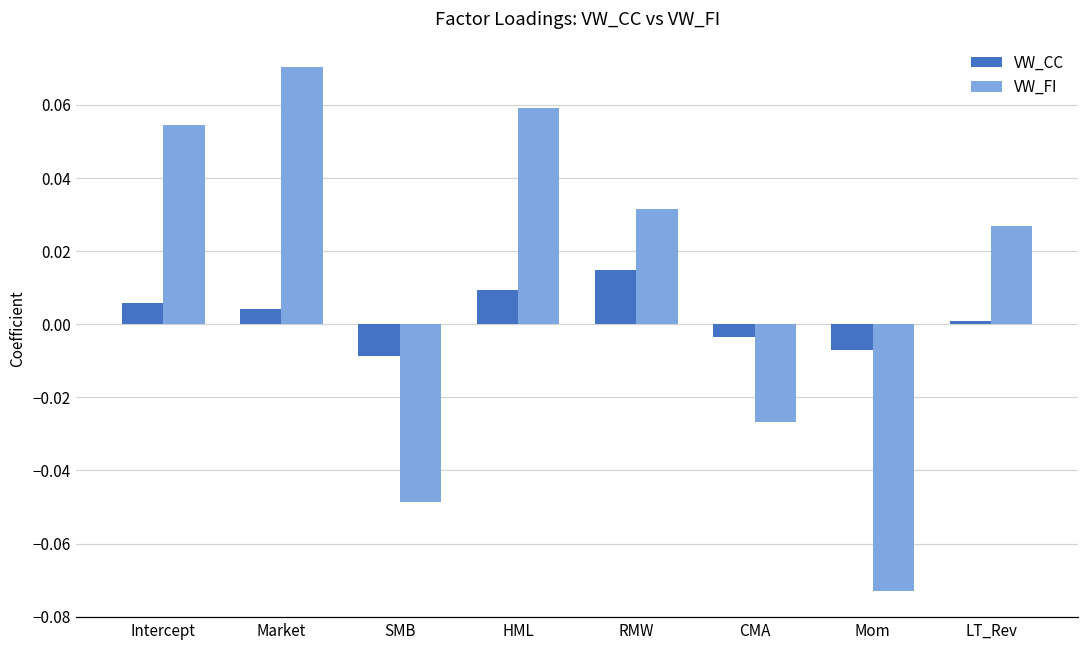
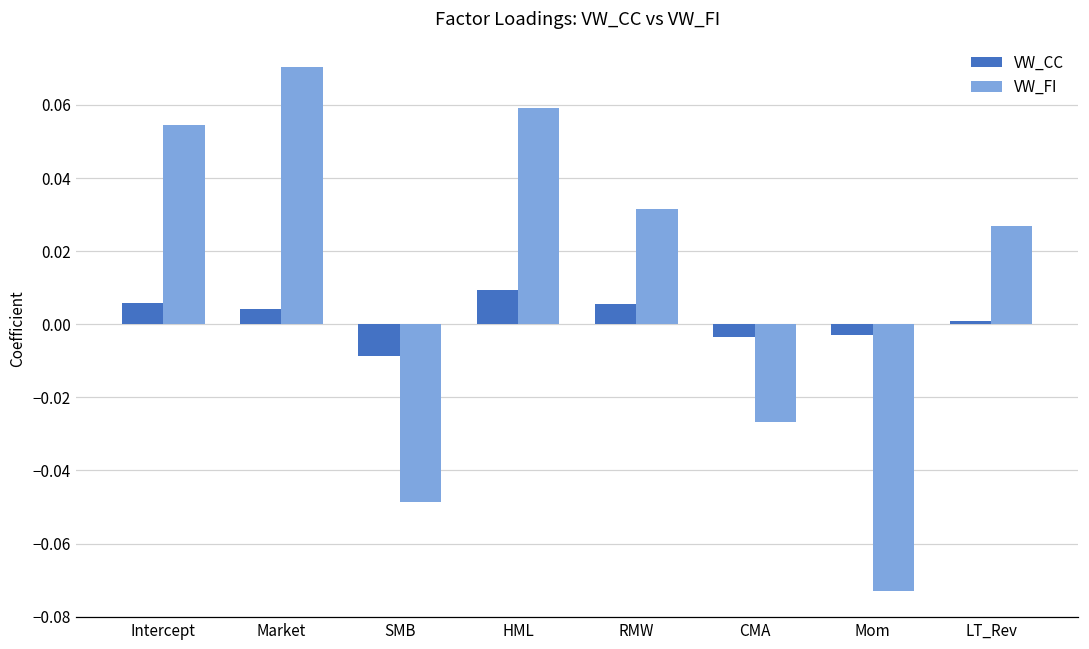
  {
    "VW_CC": {
      "Intercept": 0.006,
      "Market": 0.004,
      "SMB": -0.009,
      "HML": 0.009,
-     "RMW": 0.015,
+     "RMW": 0.006,
      "CMA": -0.003,
-     "Mom": -0.007,
+     "Mom": -0.003,
      "LT_Rev": 0.001
    },
    "VW_FI": {
      "Intercept": 0.055,
      "Market": 0.070,
      "SMB": -0.049,
      "HML": 0.059,
      "RMW": 0.031,
      "CMA": -0.027,
      "Mom": -0.073,
      "LT_Rev": 0.027
    }
  }
